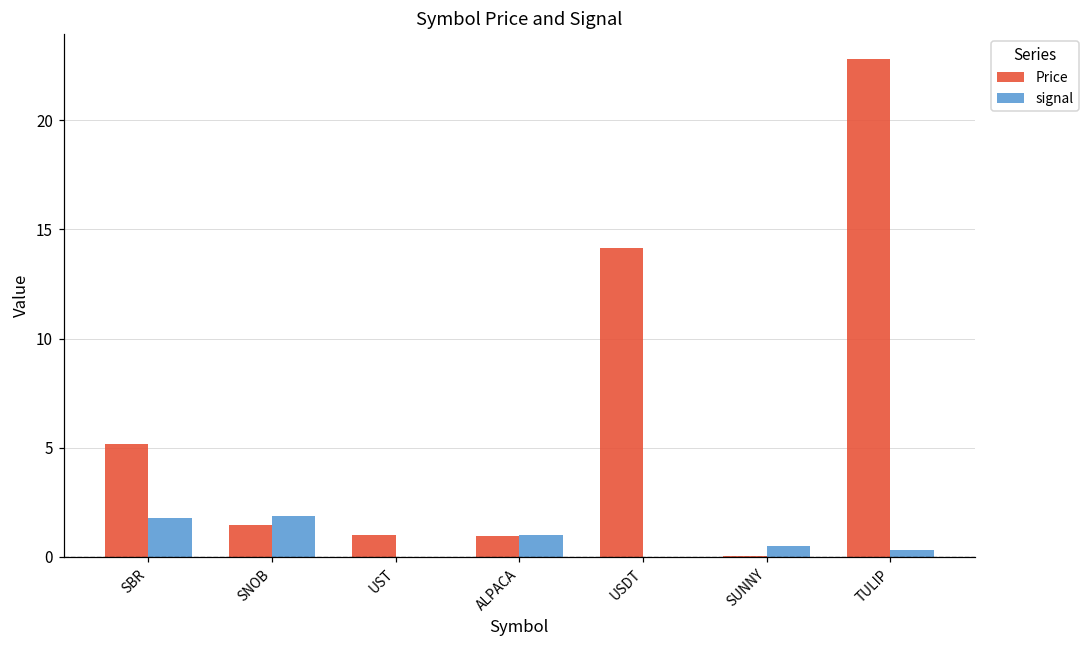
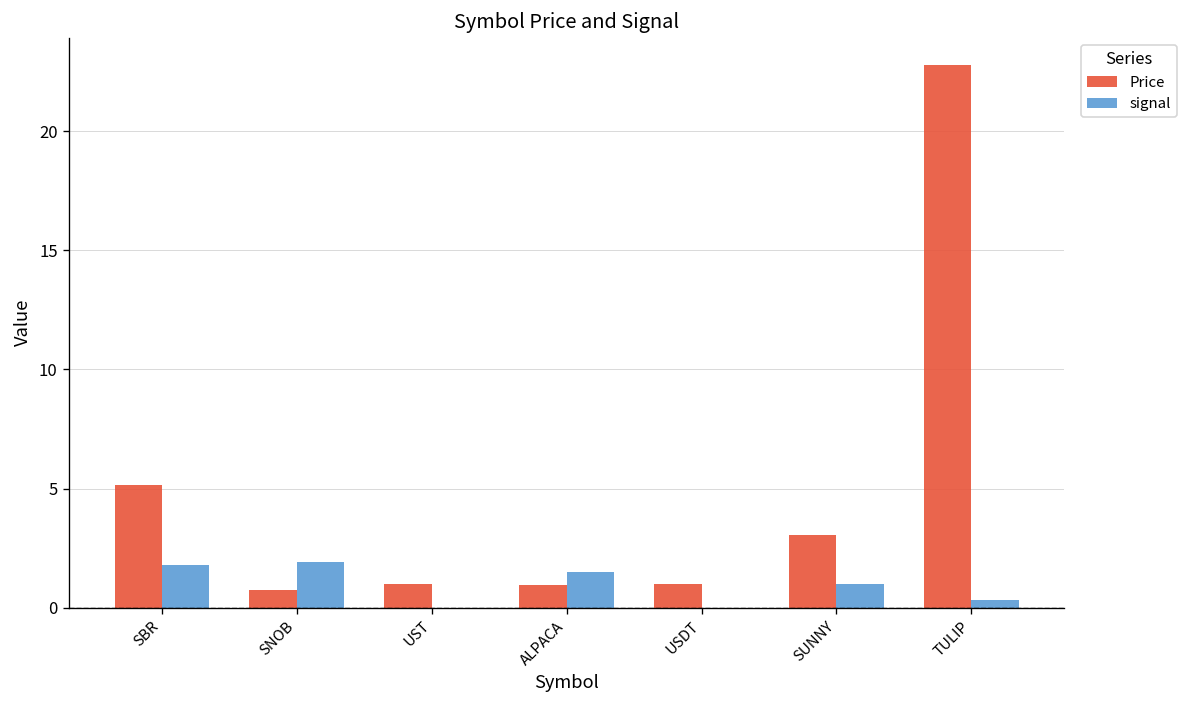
  {
    "Price": {
      "SBR": 5.2,
-     "SNOB": 1.5,
+     "SNOB": 0.8,
      "UST": 1.0,
      "ALPACA": 1.0,
-     "USDT": 14.2,
-     "SUNNY": 0.1,
+     "USDT": 1.0,
+     "SUNNY": 3.0,
      "TULIP": 22.8
    },
    "signal": {
      "SBR": 1.8,
      "SNOB": 1.9,
      "UST": 0.0,
-     "ALPACA": 1.0,
+     "ALPACA": 1.5,
      "USDT": 0.0,
-     "SUNNY": 0.5,
+     "SUNNY": 1.0,
      "TULIP": 0.3
    }
  }
